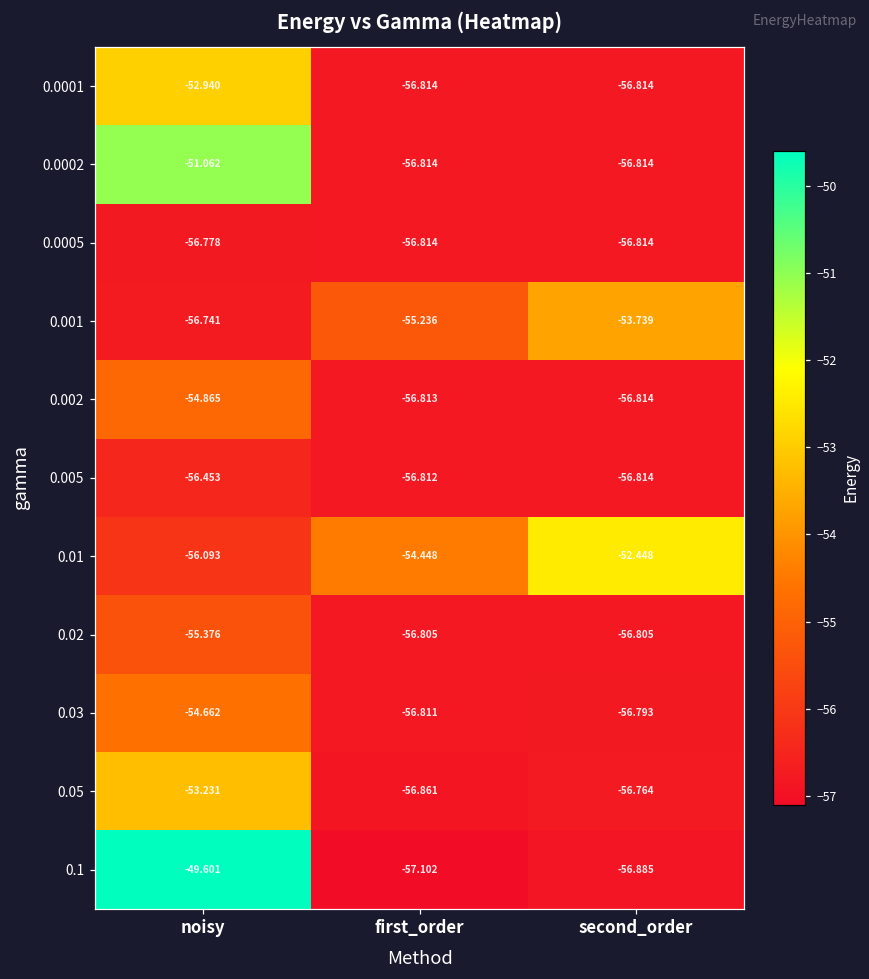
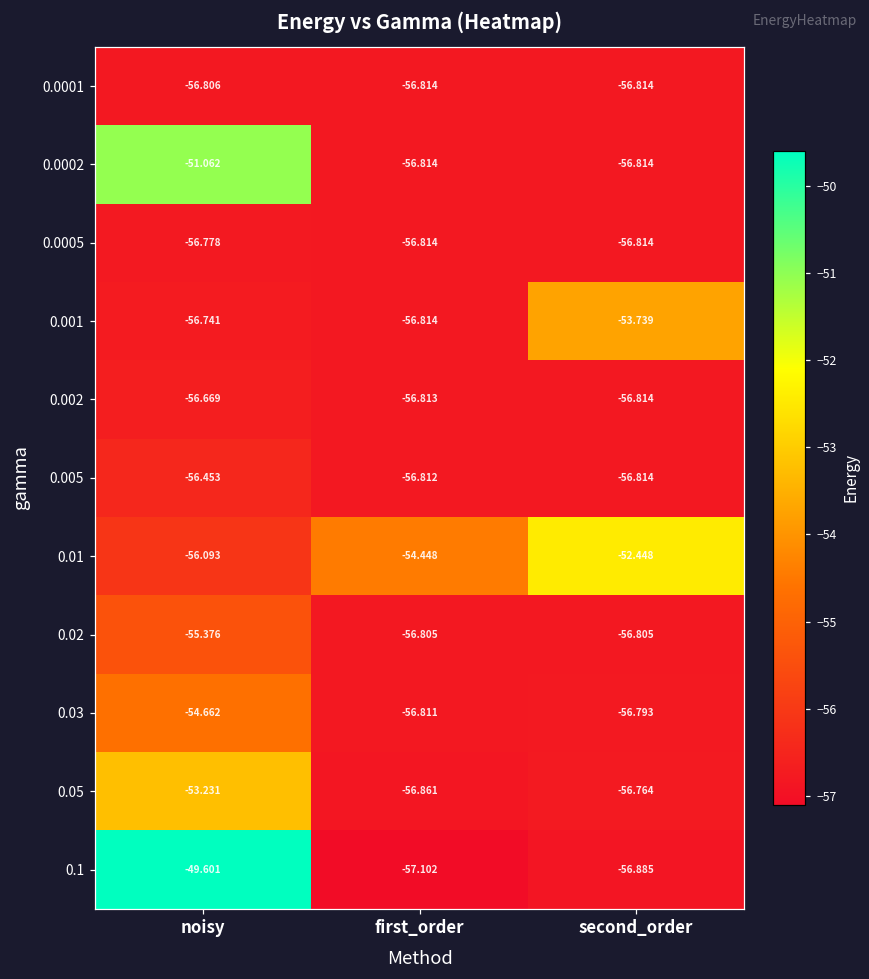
  {
    "0.0001": {
-     "noisy": -52.940,
+     "noisy": -56.806,
      "first_order": -56.814,
      "second_order": -56.814
    },
    "0.0002": {
      "noisy": -51.062,
      "first_order": -56.814,
      "second_order": -56.814
    },
    "0.0005": {
      "noisy": -56.778,
      "first_order": -56.814,
      "second_order": -56.814
    },
    "0.001": {
      "noisy": -56.741,
-     "first_order": -55.236,
+     "first_order": -56.814,
      "second_order": -53.739
    },
    "0.002": {
-     "noisy": -54.865,
+     "noisy": -56.669,
      "first_order": -56.813,
      "second_order": -56.814
    },
    "0.005": {
      "noisy": -56.453,
      "first_order": -56.812,
      "second_order": -56.814
    },
    "0.01": {
      "noisy": -56.093,
      "first_order": -54.448,
      "second_order": -52.448
    },
    "0.02": {
      "noisy": -55.376,
      "first_order": -56.805,
      "second_order": -56.805
    },
    "0.03": {
      "noisy": -54.662,
      "first_order": -56.811,
      "second_order": -56.793
    },
    "0.05": {
      "noisy": -53.231,
      "first_order": -56.861,
      "second_order": -56.764
    },
    "0.1": {
      "noisy": -49.601,
      "first_order": -57.102,
      "second_order": -56.885
    }
  }
